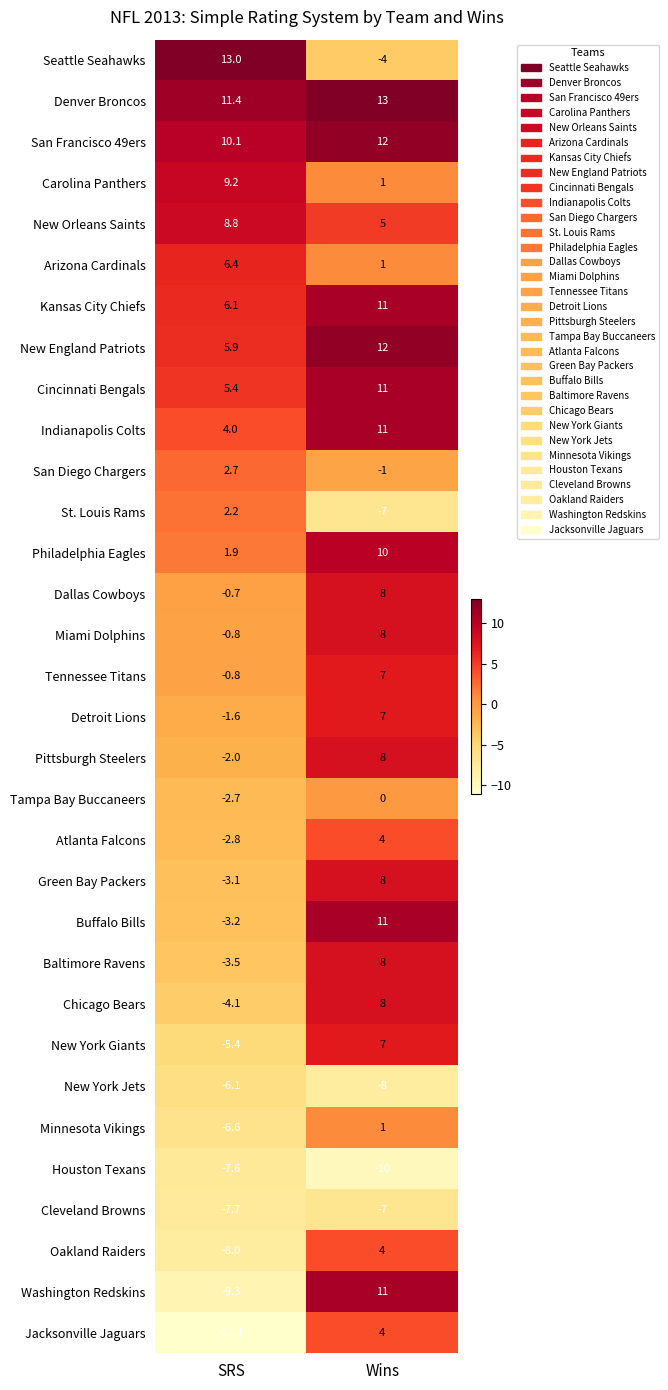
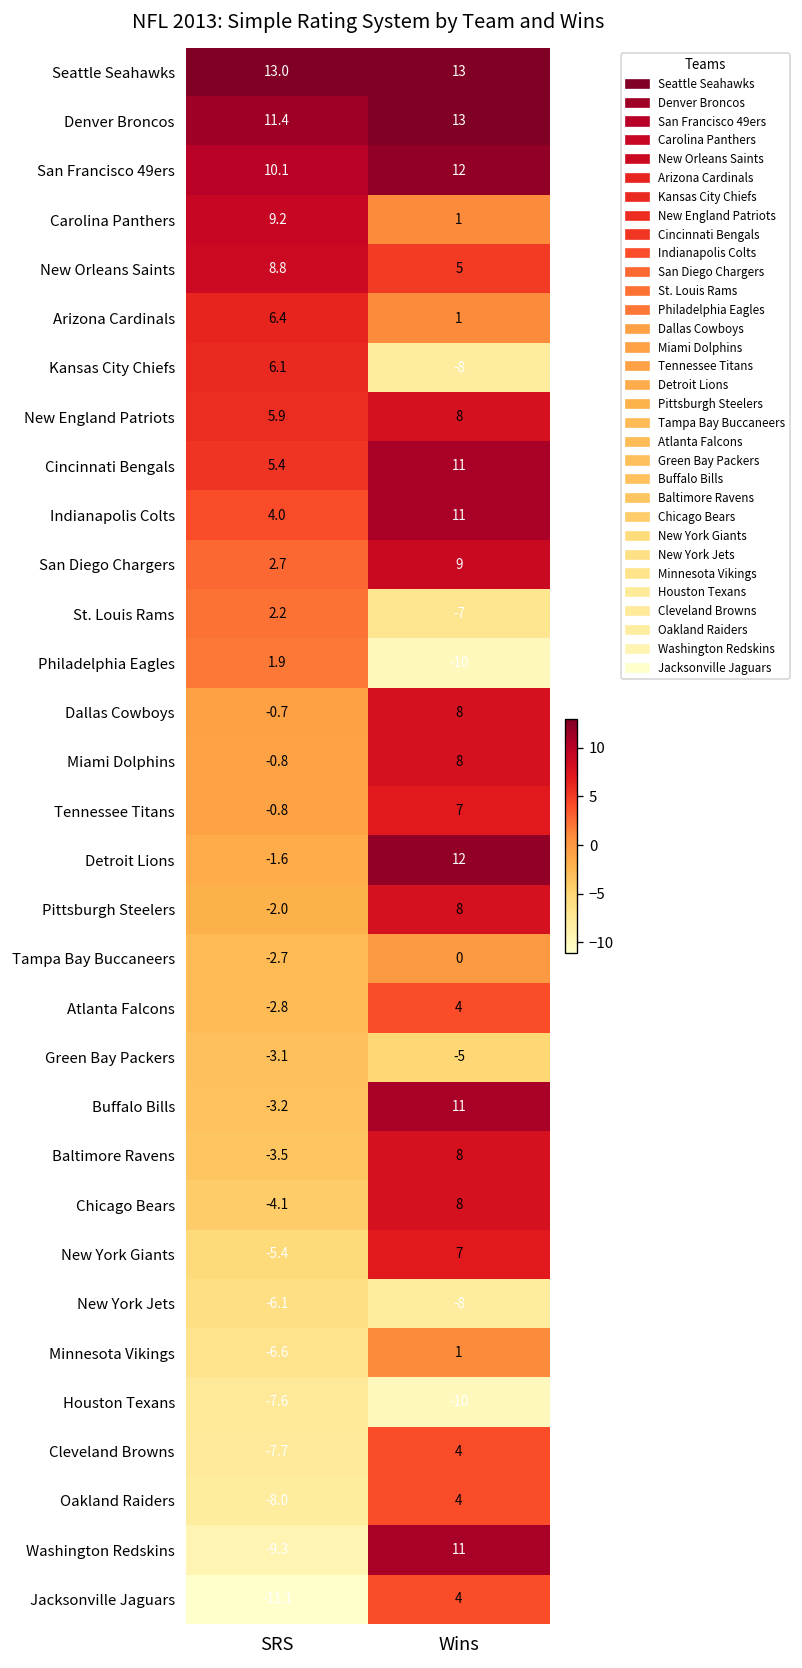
  {
    "Seattle Seahawks": {
      "SRS": 13.0,
-     "Wins": -4
+     "Wins": 13
    },
    "Denver Broncos": {
      "SRS": 11.4,
      "Wins": 13
    },
    "San Francisco 49ers": {
      "SRS": 10.1,
      "Wins": 12
    },
    "Carolina Panthers": {
      "SRS": 9.2,
      "Wins": 1
    },
    "New Orleans Saints": {
      "SRS": 8.8,
      "Wins": 5
    },
    "Arizona Cardinals": {
      "SRS": 6.4,
      "Wins": 1
    },
    "Kansas City Chiefs": {
      "SRS": 6.1,
-     "Wins": 11
+     "Wins": -8
    },
    "New England Patriots": {
      "SRS": 5.9,
-     "Wins": 12
+     "Wins": 8
    },
    "Cincinnati Bengals": {
      "SRS": 5.4,
      "Wins": 11
    },
    "Indianapolis Colts": {
      "SRS": 4.0,
      "Wins": 11
    },
    "San Diego Chargers": {
      "SRS": 2.7,
-     "Wins": -1
+     "Wins": 9
    },
    "St. Louis Rams": {
      "SRS": 2.2,
      "Wins": -7
    },
    "Philadelphia Eagles": {
      "SRS": 1.9,
-     "Wins": 10
+     "Wins": -10
    },
    "Dallas Cowboys": {
      "SRS": -0.7,
      "Wins": 8
    },
    "Miami Dolphins": {
      "SRS": -0.8,
      "Wins": 8
    },
    "Tennessee Titans": {
      "SRS": -0.8,
      "Wins": 7
    },
    "Detroit Lions": {
      "SRS": -1.6,
-     "Wins": 7
+     "Wins": 12
    },
    "Pittsburgh Steelers": {
      "SRS": -2.0,
      "Wins": 8
    },
    "Tampa Bay Buccaneers": {
      "SRS": -2.7,
      "Wins": 0
    },
    "Atlanta Falcons": {
      "SRS": -2.8,
      "Wins": 4
    },
    "Green Bay Packers": {
      "SRS": -3.1,
-     "Wins": 8
+     "Wins": -5
    },
    "Buffalo Bills": {
      "SRS": -3.2,
      "Wins": 11
    },
    "Baltimore Ravens": {
      "SRS": -3.5,
      "Wins": 8
    },
    "Chicago Bears": {
      "SRS": -4.1,
      "Wins": 8
    },
    "New York Giants": {
      "SRS": -5.4,
      "Wins": 7
    },
    "New York Jets": {
      "SRS": -6.1,
      "Wins": -8
    },
    "Minnesota Vikings": {
      "SRS": -6.6,
      "Wins": 1
    },
    "Houston Texans": {
      "SRS": -7.6,
      "Wins": -10
    },
    "Cleveland Browns": {
      "SRS": -7.7,
-     "Wins": -7
+     "Wins": 4
    },
    "Oakland Raiders": {
      "SRS": -8.0,
      "Wins": 4
    },
    "Washington Redskins": {
      "SRS": -9.3,
      "Wins": 11
    },
    "Jacksonville Jaguars": {
      "SRS": -11.1,
      "Wins": 4
    }
  }
